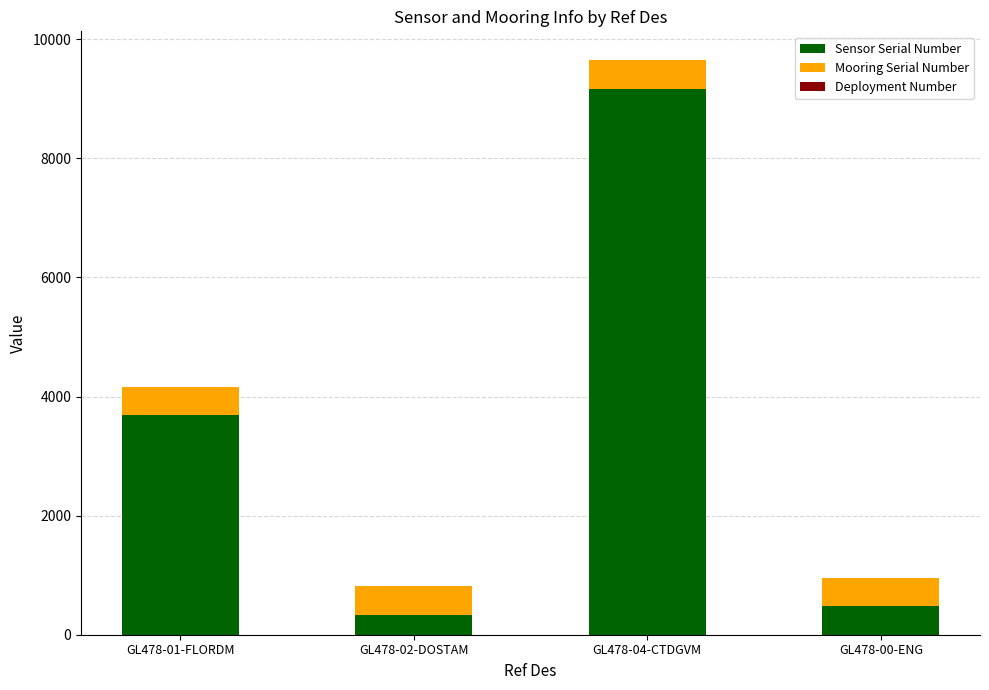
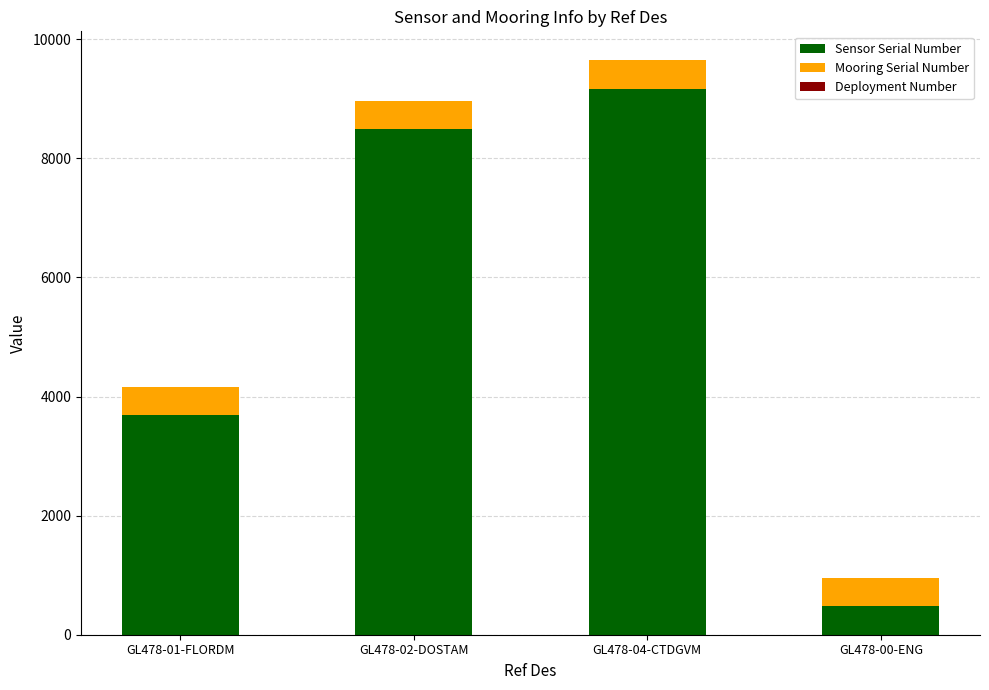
  {
    "Sensor Serial Number": {
      "GL478-01-FLORDM": 3700,
-     "GL478-02-DOSTAM": 300,
+     "GL478-02-DOSTAM": 8500,
      "GL478-04-CTDGVM": 9200,
      "GL478-00-ENG": 500
    },
    "Deployment Number": {
      "GL478-01-FLORDM": 500,
      "GL478-02-DOSTAM": 500,
      "GL478-04-CTDGVM": 500,
      "GL478-00-ENG": 500
    }
  }
